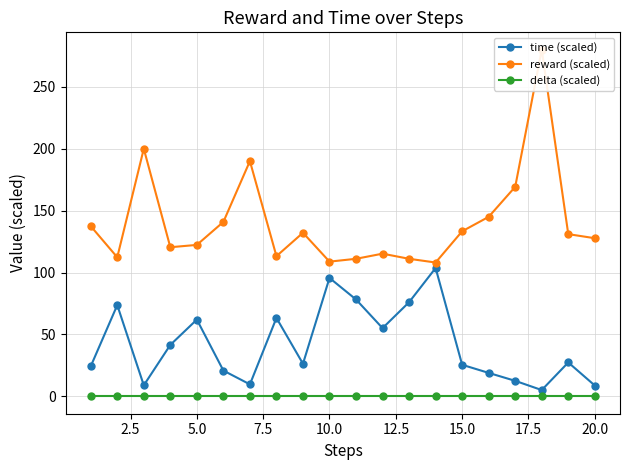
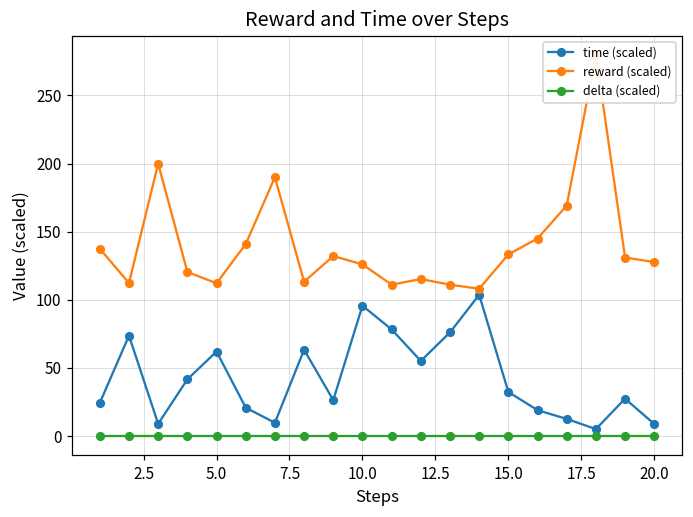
  {
    "time (scaled)": {
      "5.0": 62,
      "10.0": 96,
-     "15.0": 26,
+     "15.0": 32,
      "20.0": 9
    },
    "reward (scaled)": {
-     "5.0": 122,
-     "10.0": 109,
+     "5.0": 112,
+     "10.0": 126,
      "15.0": 133,
      "20.0": 128
    },
    "delta (scaled)": {
      "5.0": 0,
      "10.0": 0,
      "15.0": 0,
      "20.0": 0
    }
  }
